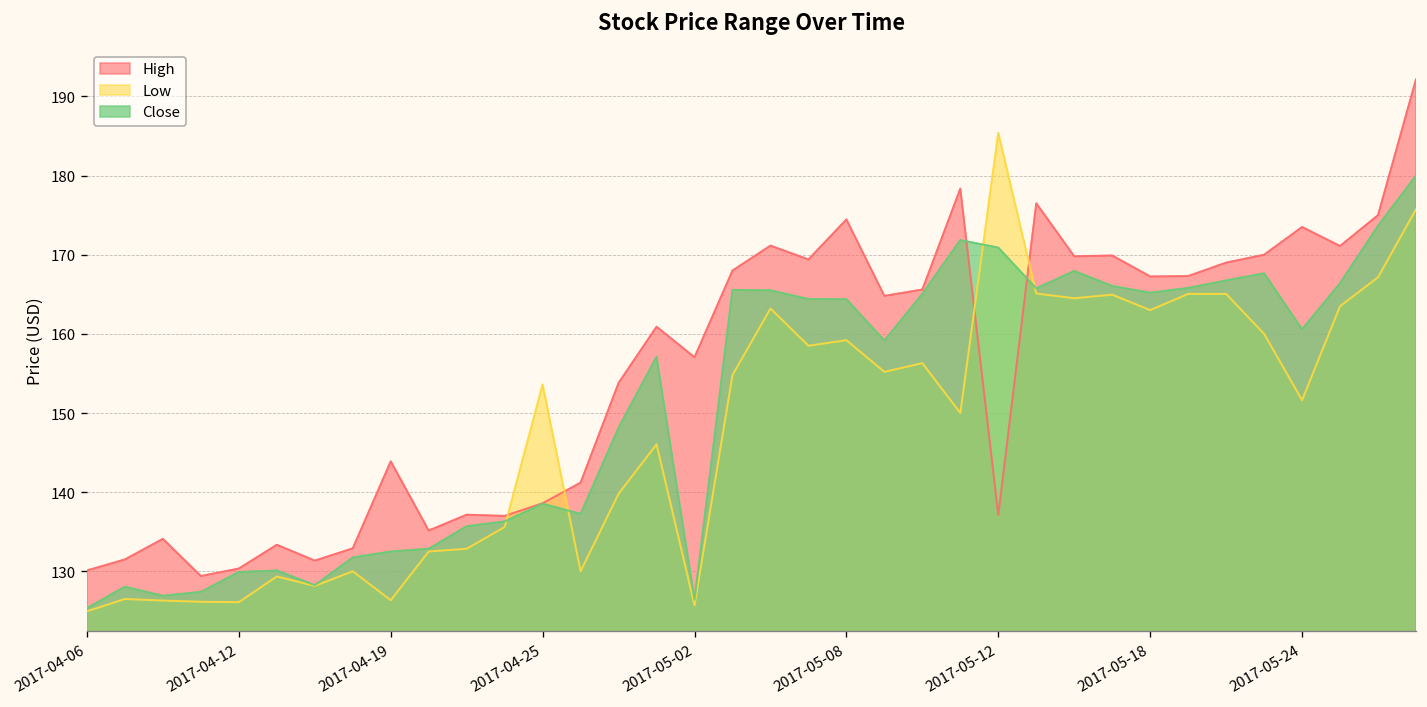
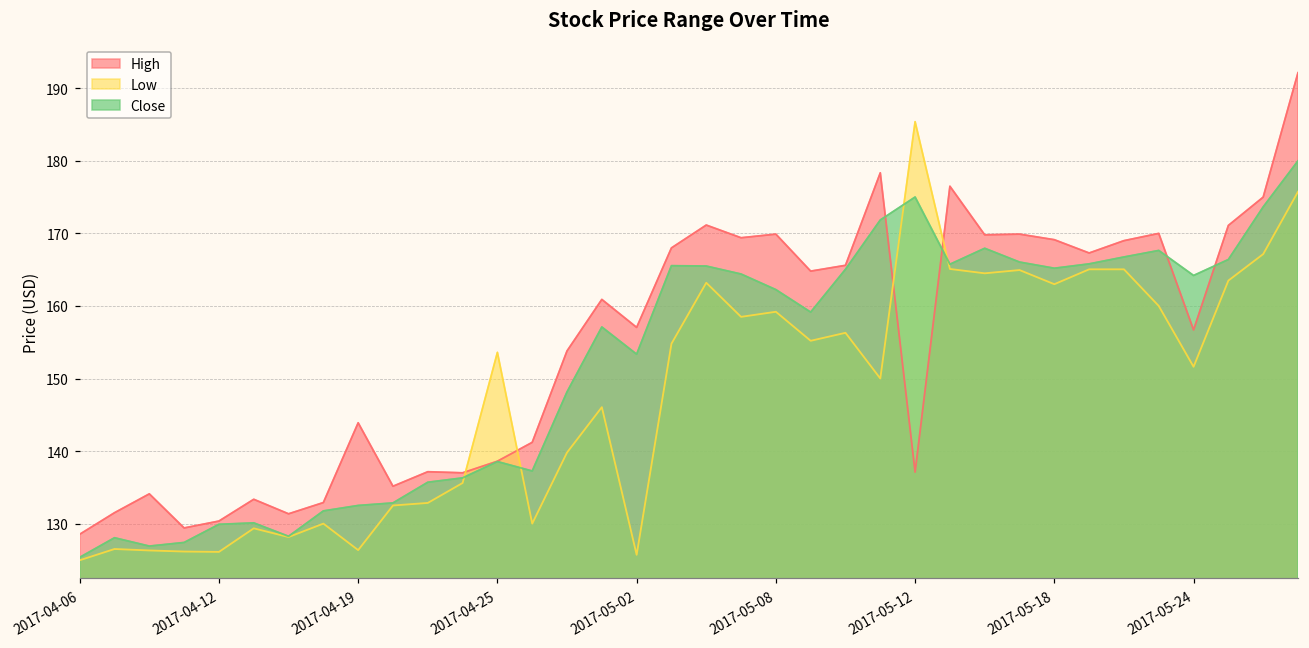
  {
    "High": {
-     "2017-04-06": 130,
+     "2017-04-06": 129,
      "2017-04-12": 130,
      "2017-04-19": 144,
      "2017-05-02": 157,
-     "2017-05-08": 174,
+     "2017-05-08": 170,
      "2017-05-12": 137,
-     "2017-05-18": 167,
-     "2017-05-24": 174
+     "2017-05-18": 169,
+     "2017-05-24": 157
    },
    "Low": {
      "2017-04-06": 125,
      "2017-04-12": 126,
      "2017-04-19": 126,
      "2017-04-25": 154,
      "2017-05-02": 126,
      "2017-05-08": 159,
      "2017-05-12": 185,
      "2017-05-18": 163,
      "2017-05-24": 152
    },
    "Close": {
      "2017-04-06": 125,
      "2017-04-12": 130,
      "2017-04-19": 133,
-     "2017-05-02": 126,
-     "2017-05-08": 164,
-     "2017-05-12": 171,
+     "2017-05-02": 153,
+     "2017-05-08": 162,
+     "2017-05-12": 175,
      "2017-05-18": 165,
-     "2017-05-24": 161
+     "2017-05-24": 164
    }
  }
